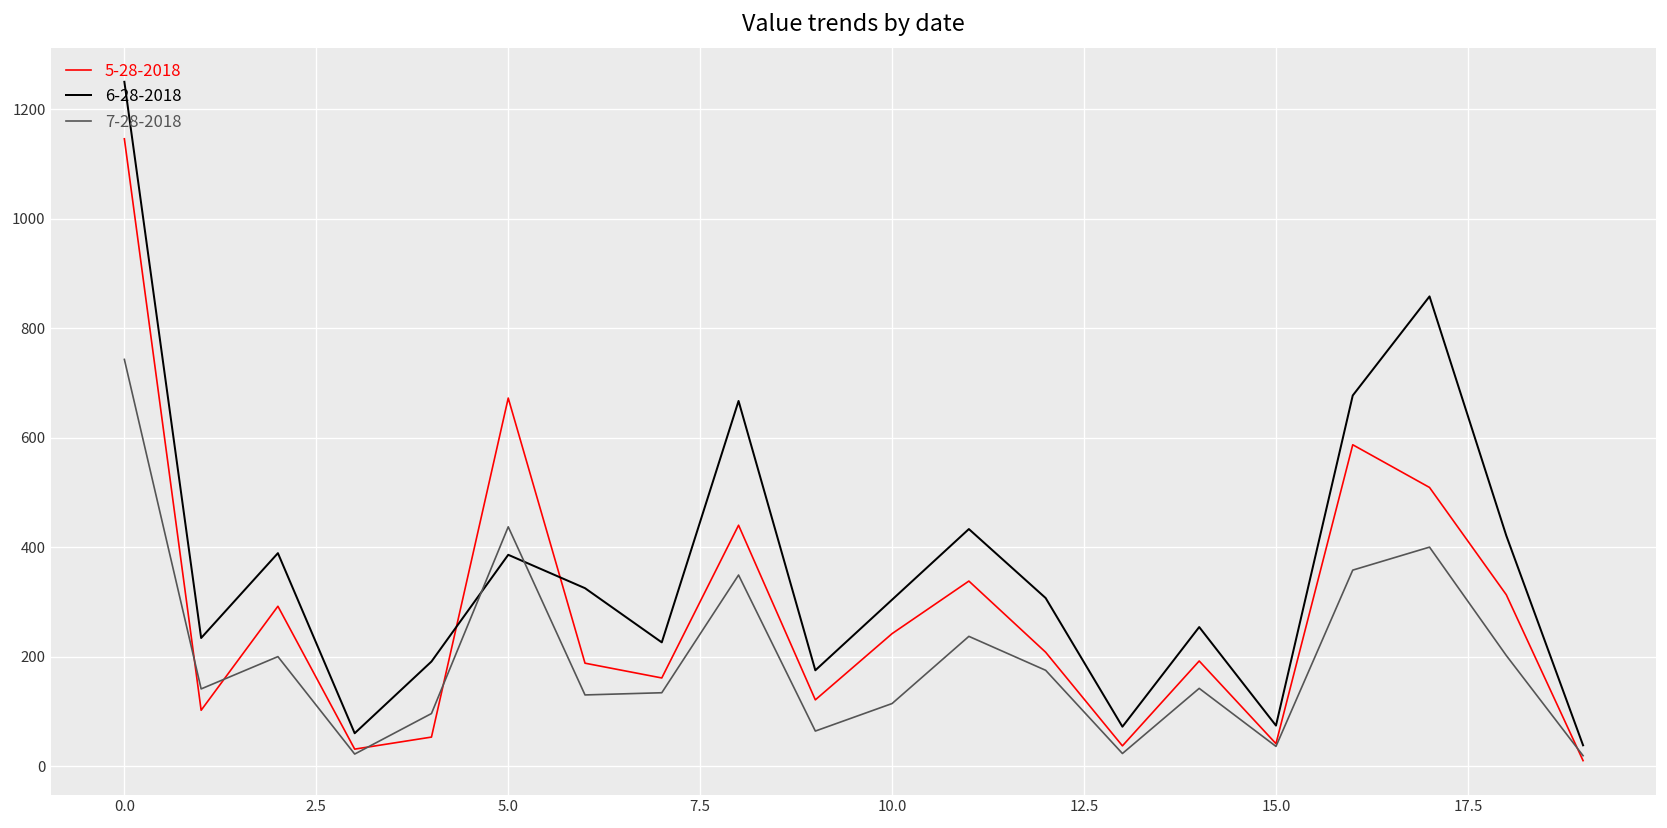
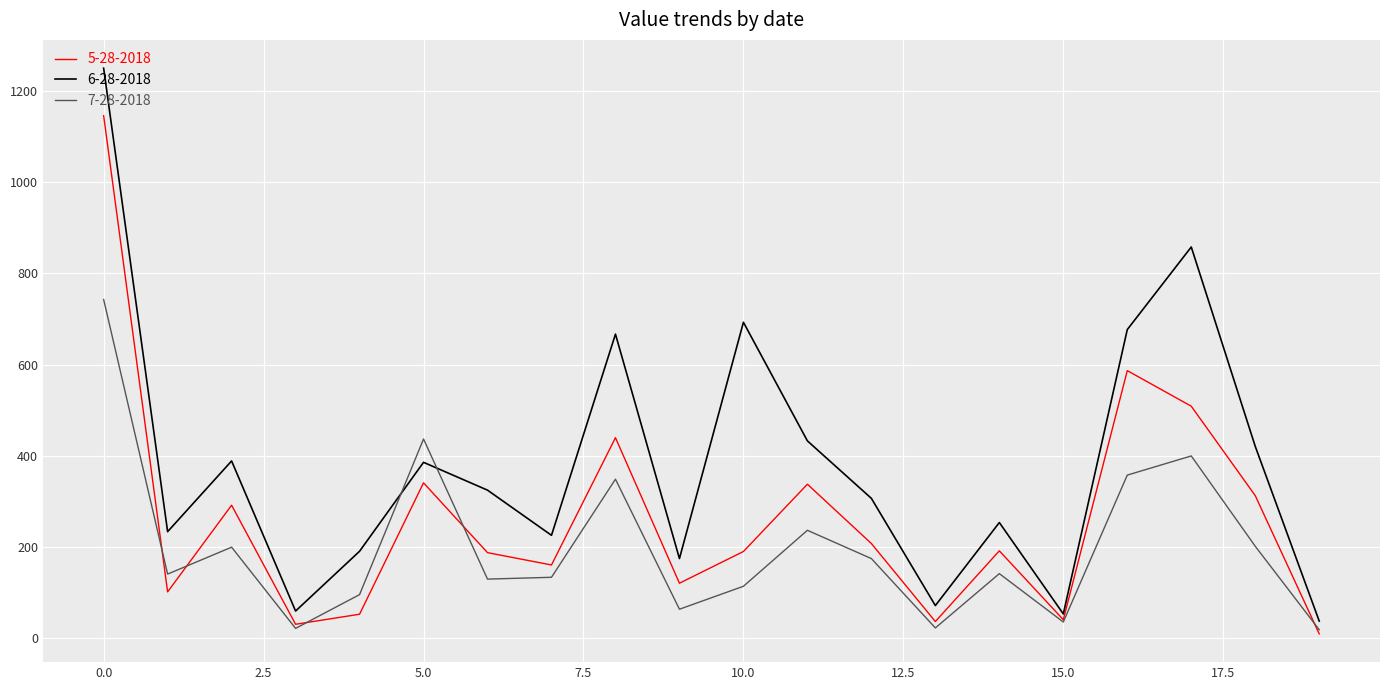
  {
    "5-28-2018": {
      "0.0": 1150,
-     "5.0": 670,
-     "10.0": 240
+     "5.0": 340,
+     "10.0": 190
    },
    "6-28-2018": {
      "0.0": 1250,
      "5.0": 390,
-     "10.0": 300,
-     "15.0": 70
+     "10.0": 690,
+     "15.0": 50
    },
    "7-28-2018": {
      "0.0": 740,
      "5.0": 440,
      "10.0": 110
    }
  }
